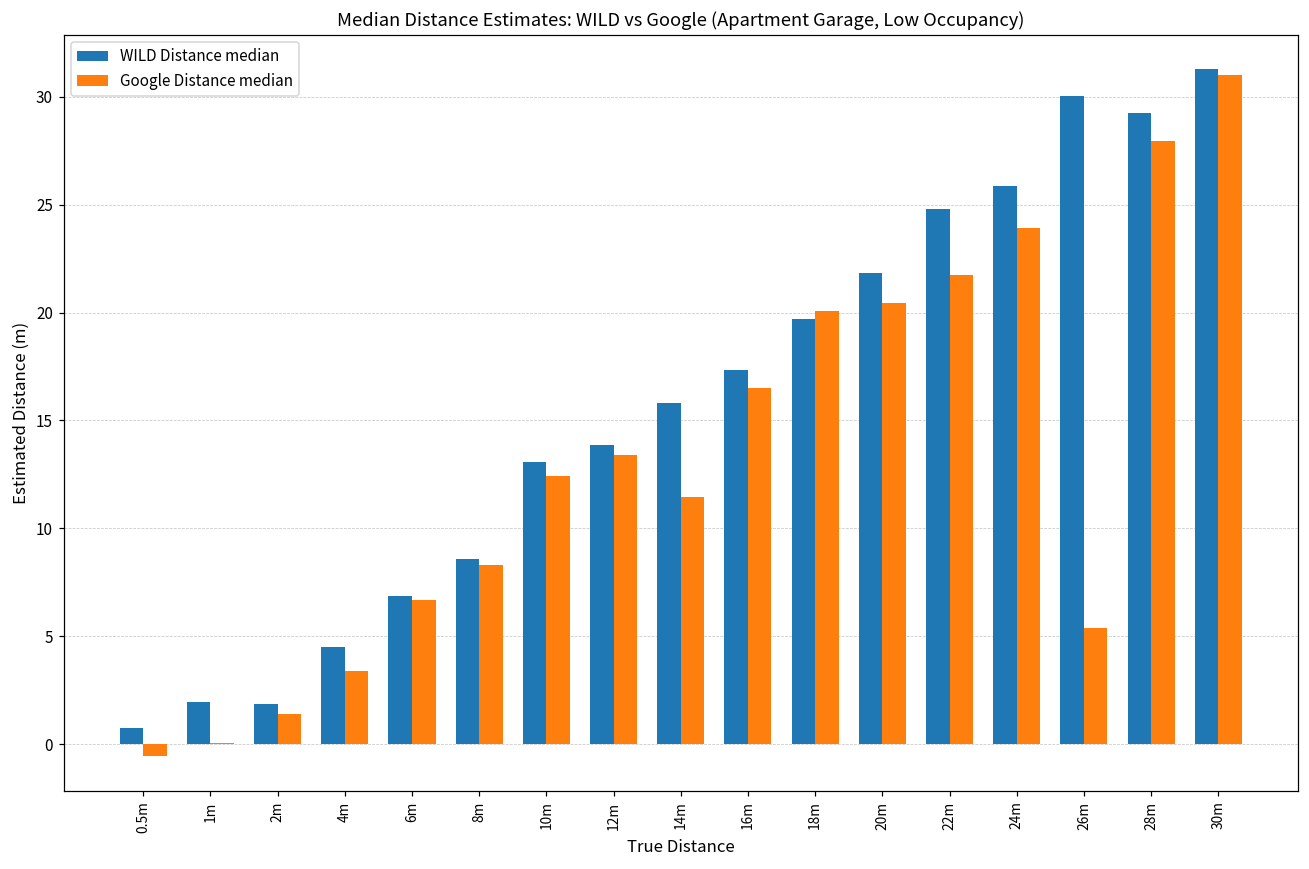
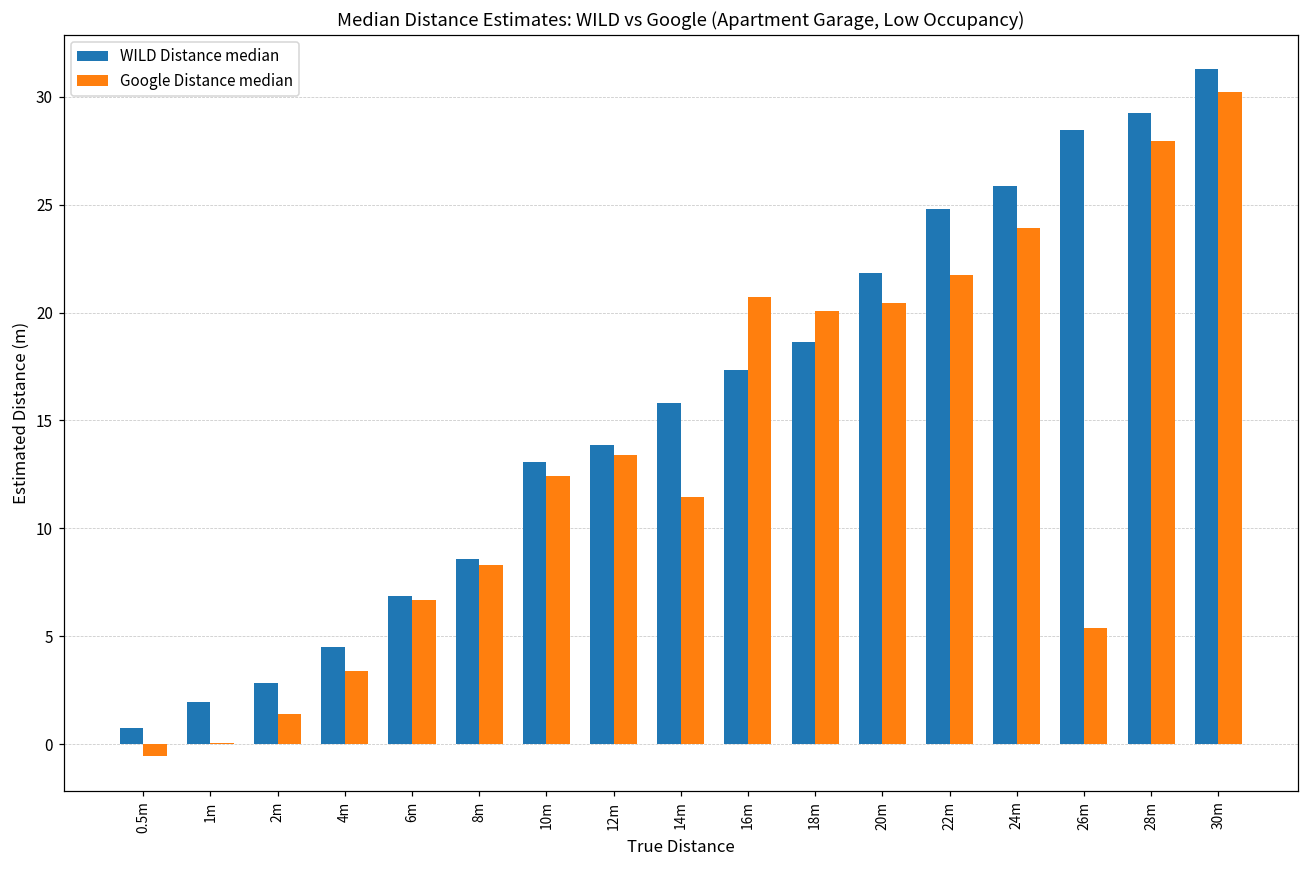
  {
    "WILD Distance median": {
      "0.5m": 0.8,
      "1m": 2.0,
-     "2m": 1.8,
+     "2m": 2.8,
      "4m": 4.5,
      "6m": 6.8,
      "8m": 8.6,
      "10m": 13.1,
      "12m": 13.9,
      "14m": 15.8,
      "16m": 17.4,
-     "18m": 19.7,
+     "18m": 18.6,
      "20m": 21.8,
      "22m": 24.8,
      "24m": 25.8,
-     "26m": 30.0,
+     "26m": 28.4,
      "28m": 29.3,
      "30m": 31.3
    },
    "Google Distance median": {
      "0.5m": -0.6,
      "2m": 1.4,
      "4m": 3.4,
      "6m": 6.7,
      "8m": 8.3,
      "10m": 12.4,
      "12m": 13.4,
      "14m": 11.4,
-     "16m": 16.5,
+     "16m": 20.7,
      "18m": 20.1,
      "20m": 20.4,
      "22m": 21.7,
      "24m": 23.9,
      "26m": 5.4,
      "28m": 27.9,
-     "30m": 31.0
+     "30m": 30.2
    }
  }
